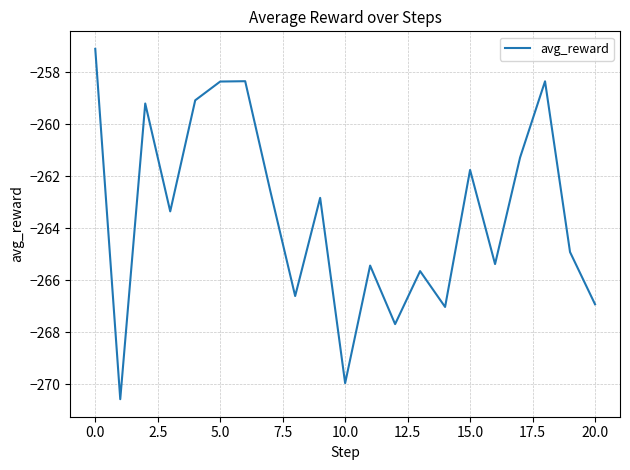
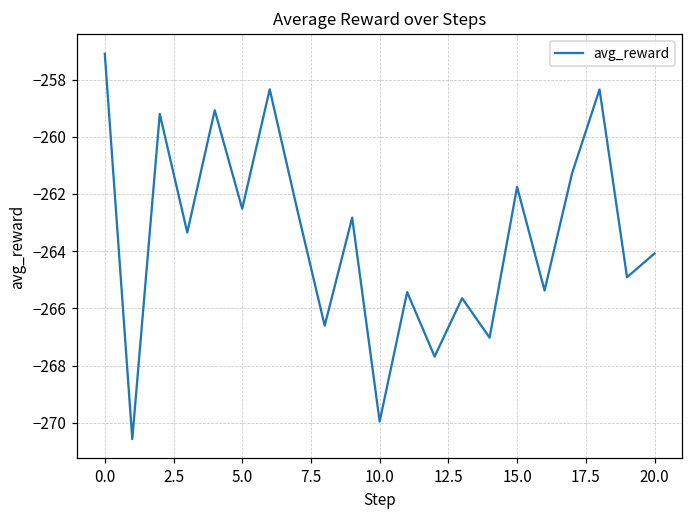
  {
    "0.0": -257.1,
-   "5.0": -258.4,
+   "5.0": -262.5,
    "10.0": -270.0,
    "15.0": -261.8,
-   "20.0": -266.9
+   "20.0": -264.1
  }
